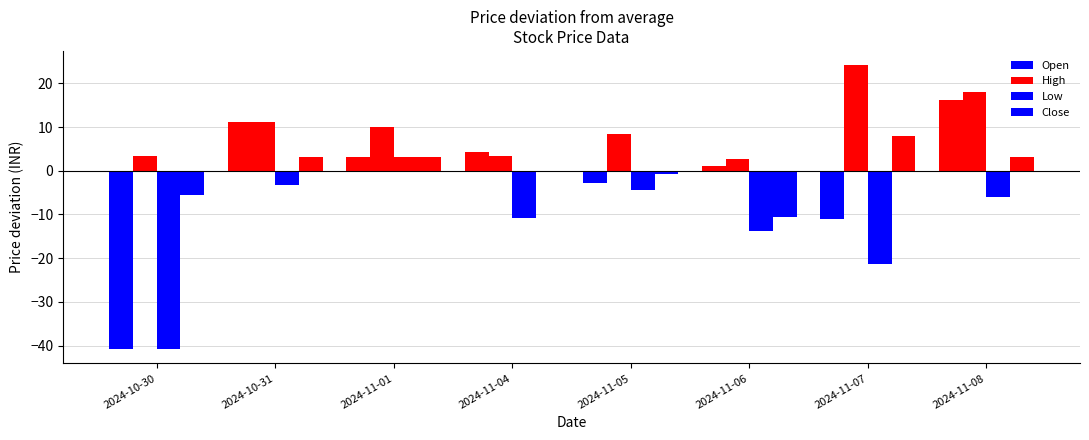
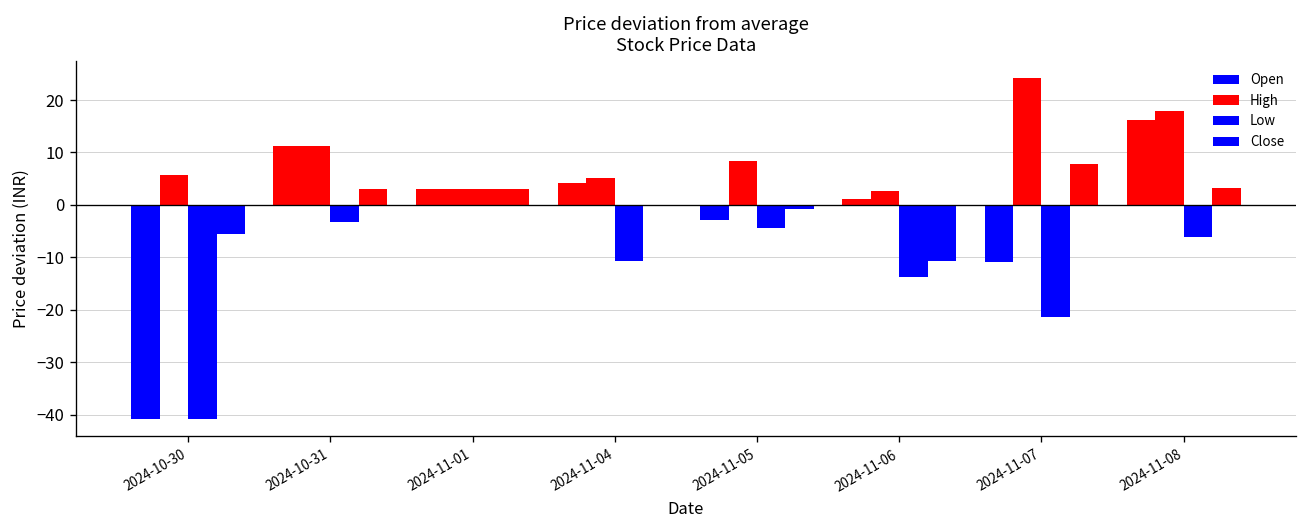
  {
    "High": {
-     "2024-10-30": 3,
+     "2024-10-30": 6,
      "2024-10-31": 11,
-     "2024-11-01": 10,
-     "2024-11-04": 3,
+     "2024-11-01": 3,
+     "2024-11-04": 5,
      "2024-11-05": 8,
      "2024-11-06": 3,
      "2024-11-07": 24,
      "2024-11-08": 18
    }
  }
